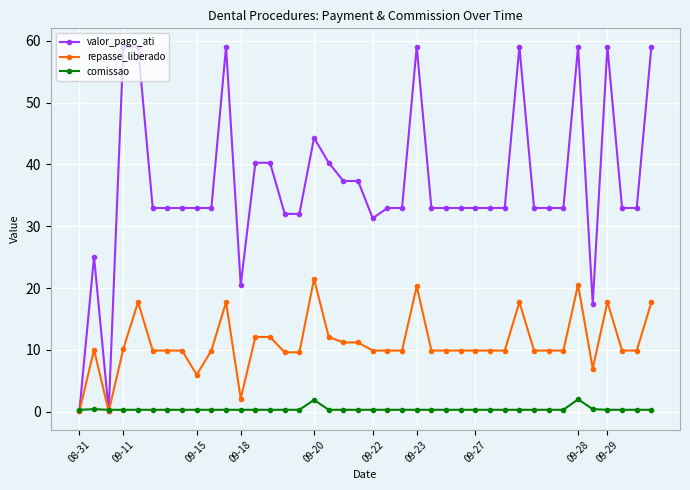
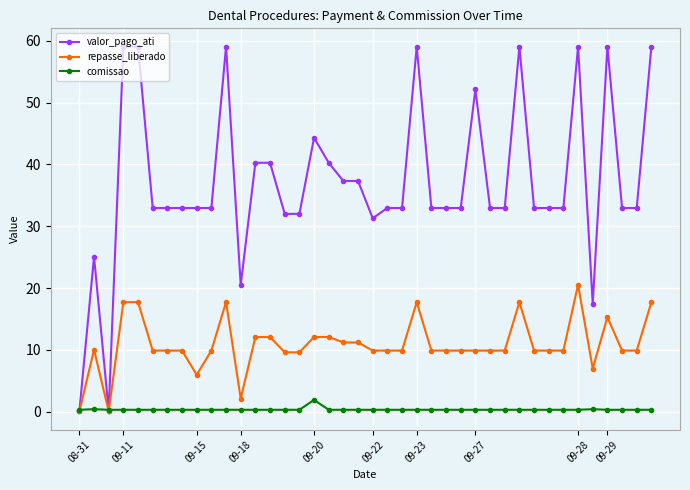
  {
    "valor_pago_ati": {
      "09-15": 33,
      "09-18": 20,
      "09-20": 44,
      "09-22": 31,
      "09-23": 59,
-     "09-27": 33,
+     "09-27": 52,
      "09-28": 59,
      "09-29": 59
    },
    "repasse_liberado": {
-     "09-11": 10,
+     "09-11": 18,
      "09-15": 6,
      "09-18": 2,
-     "09-20": 21,
+     "09-20": 12,
      "09-22": 10,
-     "09-23": 20,
+     "09-23": 18,
      "09-27": 10,
      "09-28": 21,
-     "09-29": 18
+     "09-29": 15
    },
    "comissao": {
      "09-11": 0,
      "09-15": 0,
      "09-18": 0,
      "09-20": 2,
      "09-22": 0,
      "09-23": 0,
      "09-27": 0,
-     "09-28": 2,
+     "09-28": 0,
      "09-29": 0
    }
  }
